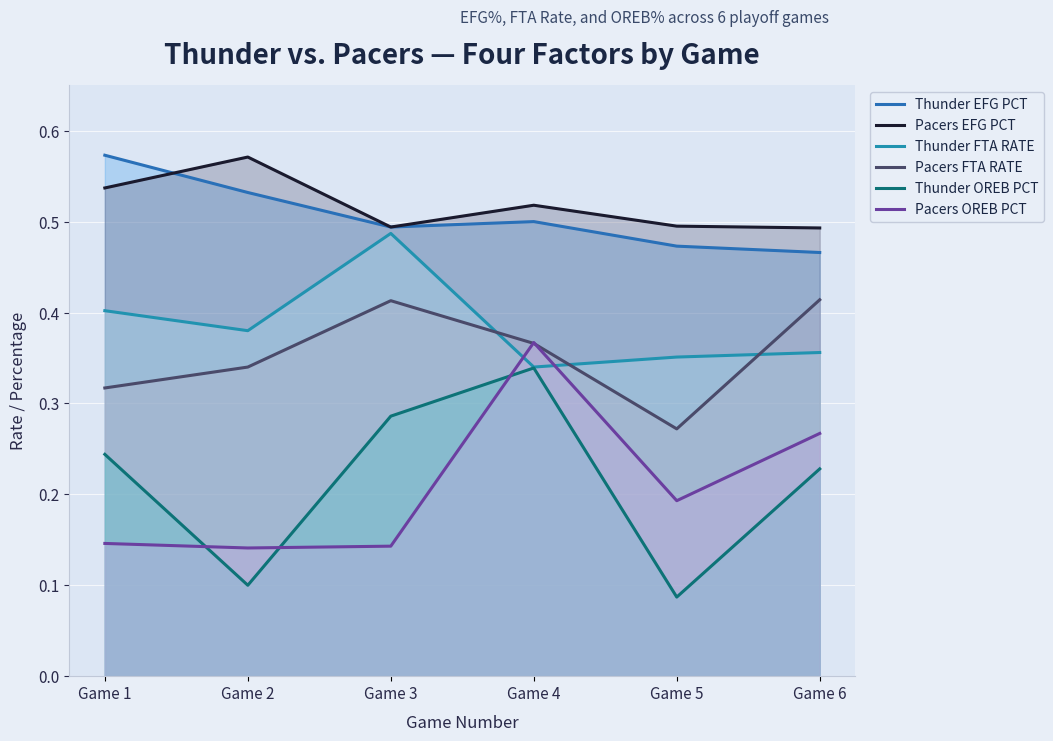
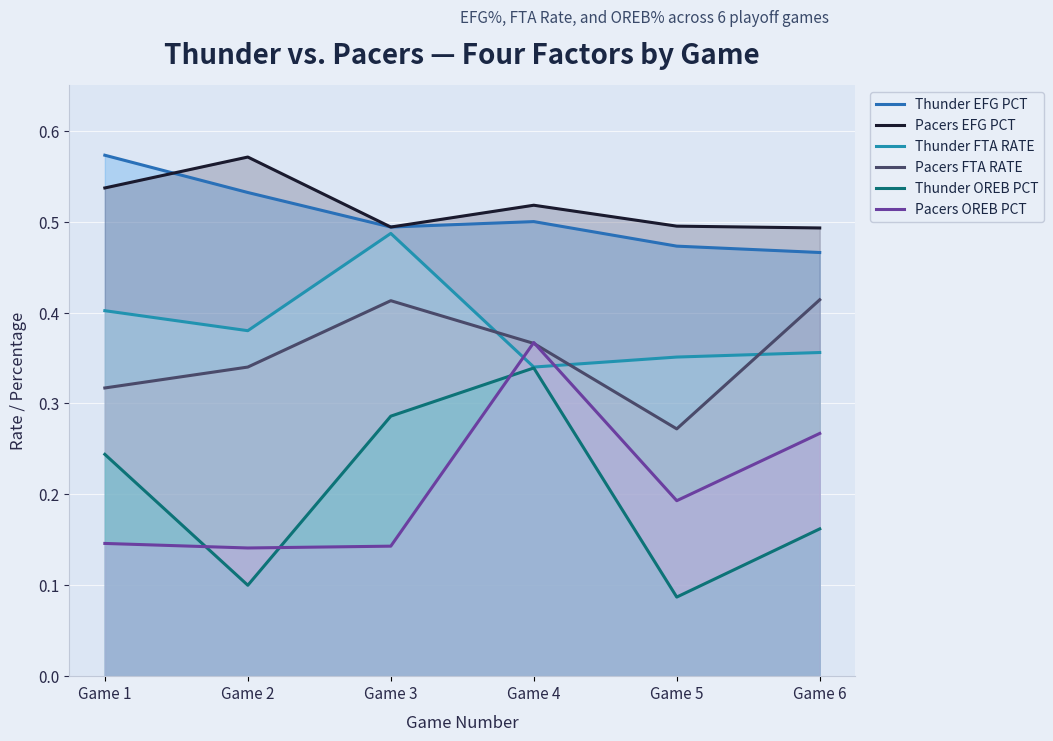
  {
    "Pacers EFG PCT": {
      "Game 1": 0.54,
      "Game 2": 0.57,
      "Game 4": 0.52,
      "Game 5": 0.50,
      "Game 6": 0.49
    },
    "Pacers FTA RATE": {
      "Game 1": 0.32,
      "Game 2": 0.34,
      "Game 3": 0.41,
      "Game 5": 0.27,
      "Game 6": 0.41
    },
    "Thunder OREB PCT": {
      "Game 1": 0.24,
      "Game 2": 0.10,
      "Game 3": 0.29,
      "Game 5": 0.09,
-     "Game 6": 0.23
+     "Game 6": 0.16
    },
    "Pacers OREB PCT": {
      "Game 1": 0.15,
      "Game 2": 0.14,
      "Game 3": 0.14,
      "Game 5": 0.19,
      "Game 6": 0.27
    }
  }
